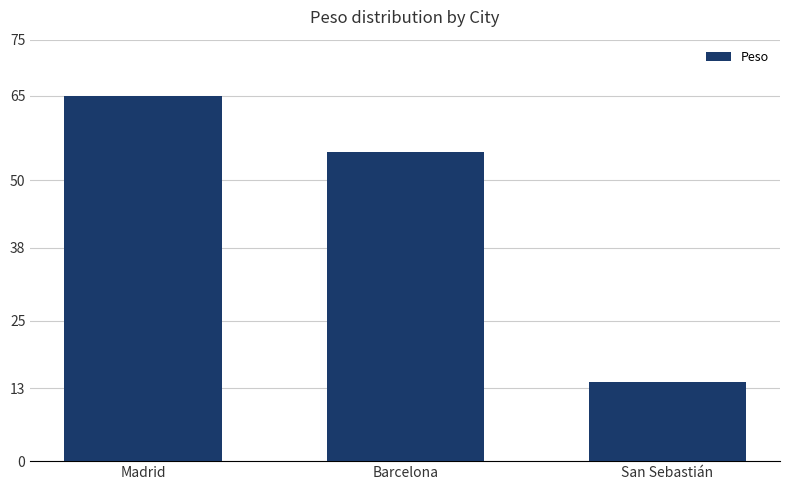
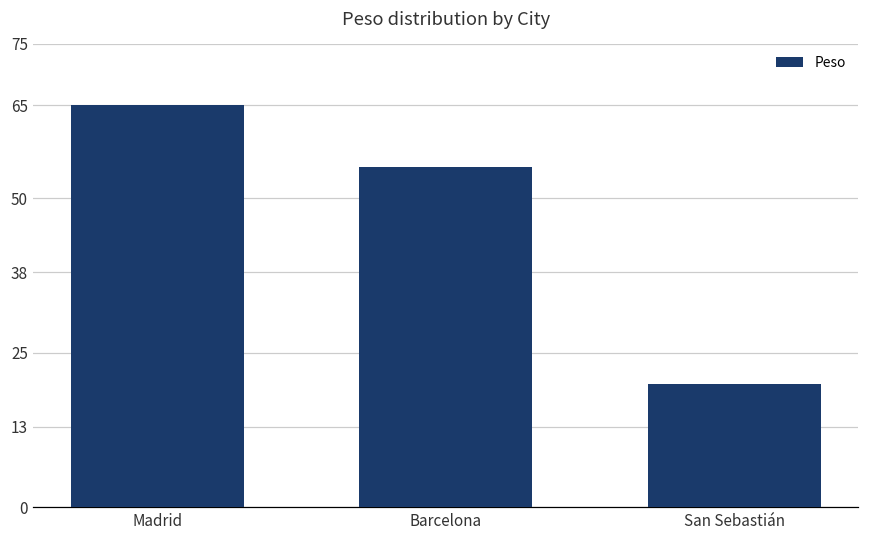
  {
    "Madrid": 65,
    "Barcelona": 55,
-   "San Sebastián": 14
+   "San Sebastián": 20
  }
